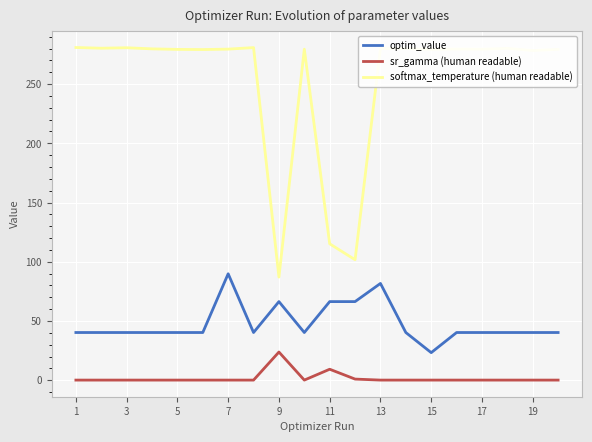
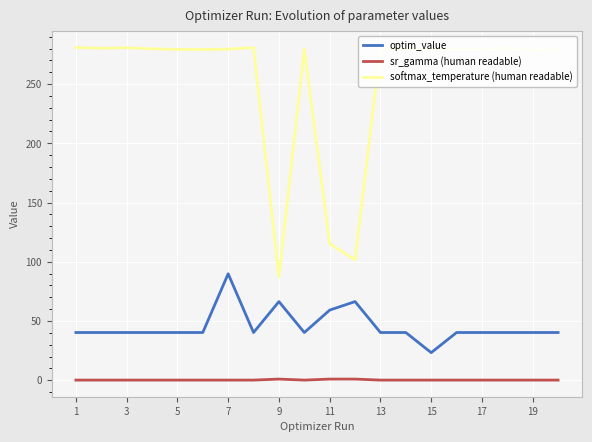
  {
    "optim_value": {
      "1": 40,
      "3": 40,
      "5": 40,
      "7": 90,
      "9": 66,
-     "11": 66,
-     "13": 82,
+     "11": 59,
+     "13": 40,
      "15": 23,
      "17": 40,
      "19": 40
    },
    "sr_gamma (human readable)": {
      "1": 0,
      "3": 0,
      "5": 0,
      "7": 0,
-     "9": 24,
-     "11": 9,
+     "9": 1,
+     "11": 1,
      "13": 0,
      "15": 0,
      "17": 0,
      "19": 0
    },
    "softmax_temperature (human readable)": {
      "1": 281,
      "3": 281,
      "5": 279,
      "7": 279,
      "9": 87,
      "11": 115
    }
  }
